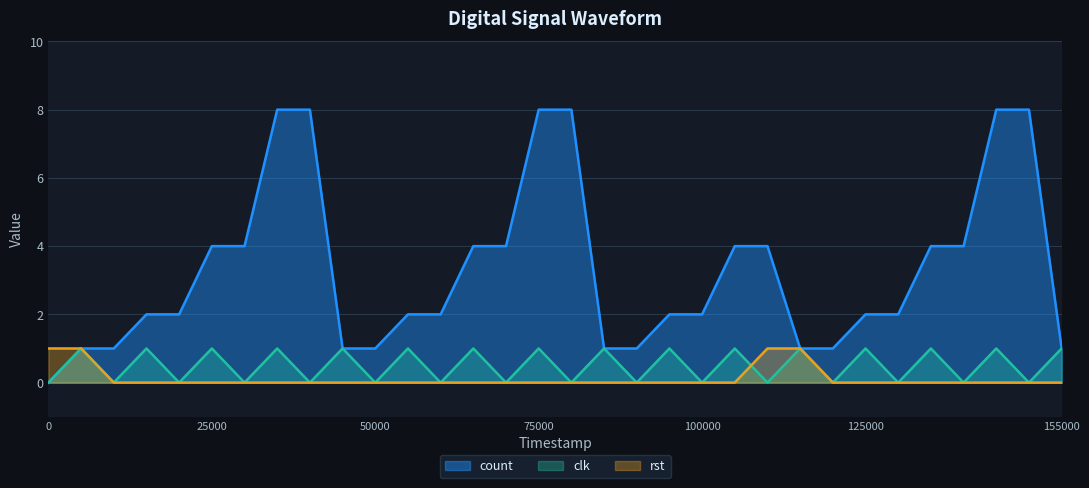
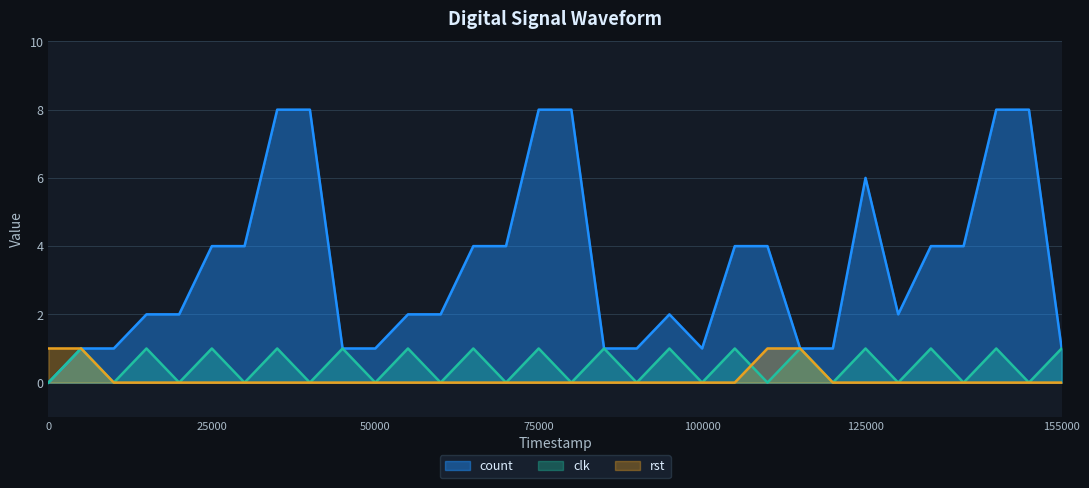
  {
    "count": {
      "25000": 4,
      "50000": 1,
      "75000": 8,
-     "100000": 2,
-     "125000": 2
+     "100000": 1,
+     "125000": 6
    },
    "clk": {
      "25000": 1,
      "75000": 1,
      "125000": 1
    },
    "rst": {
      "0": 1,
      "25000": 0,
      "75000": 0,
      "125000": 0,
      "155000": 0
    }
  }
